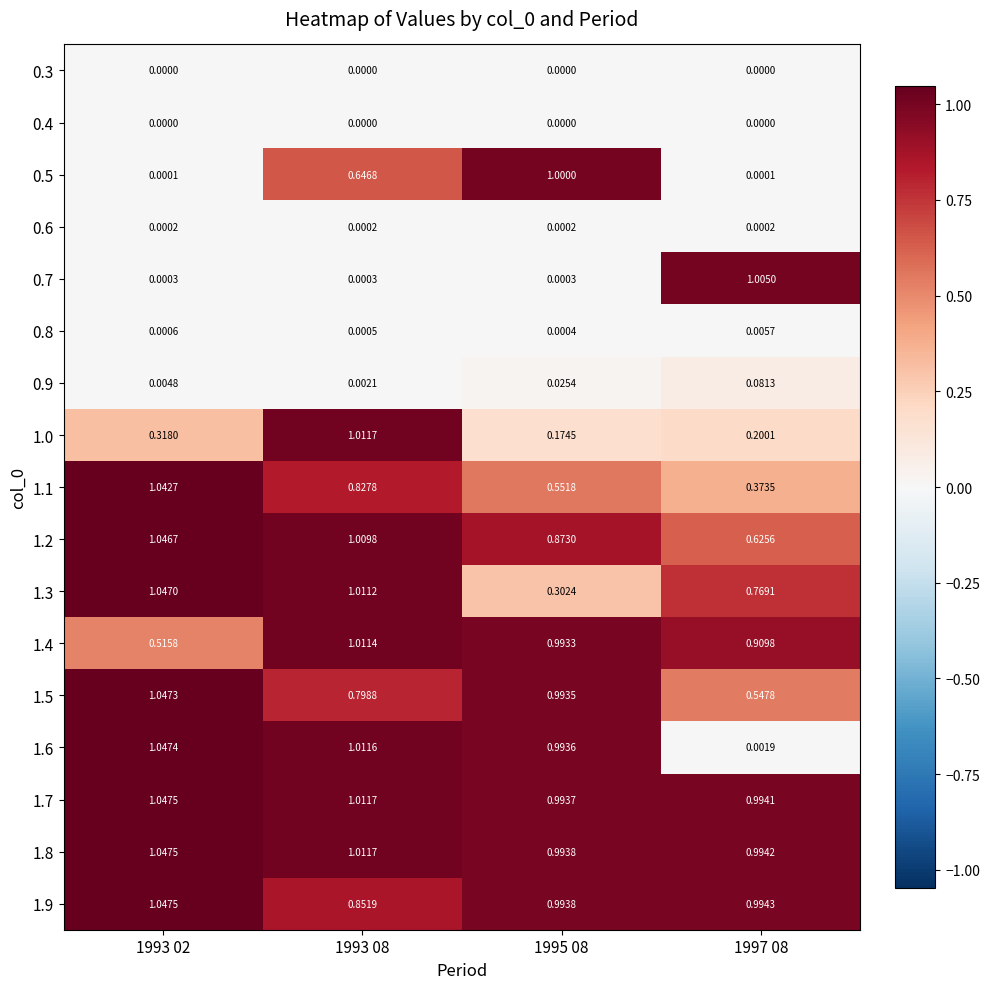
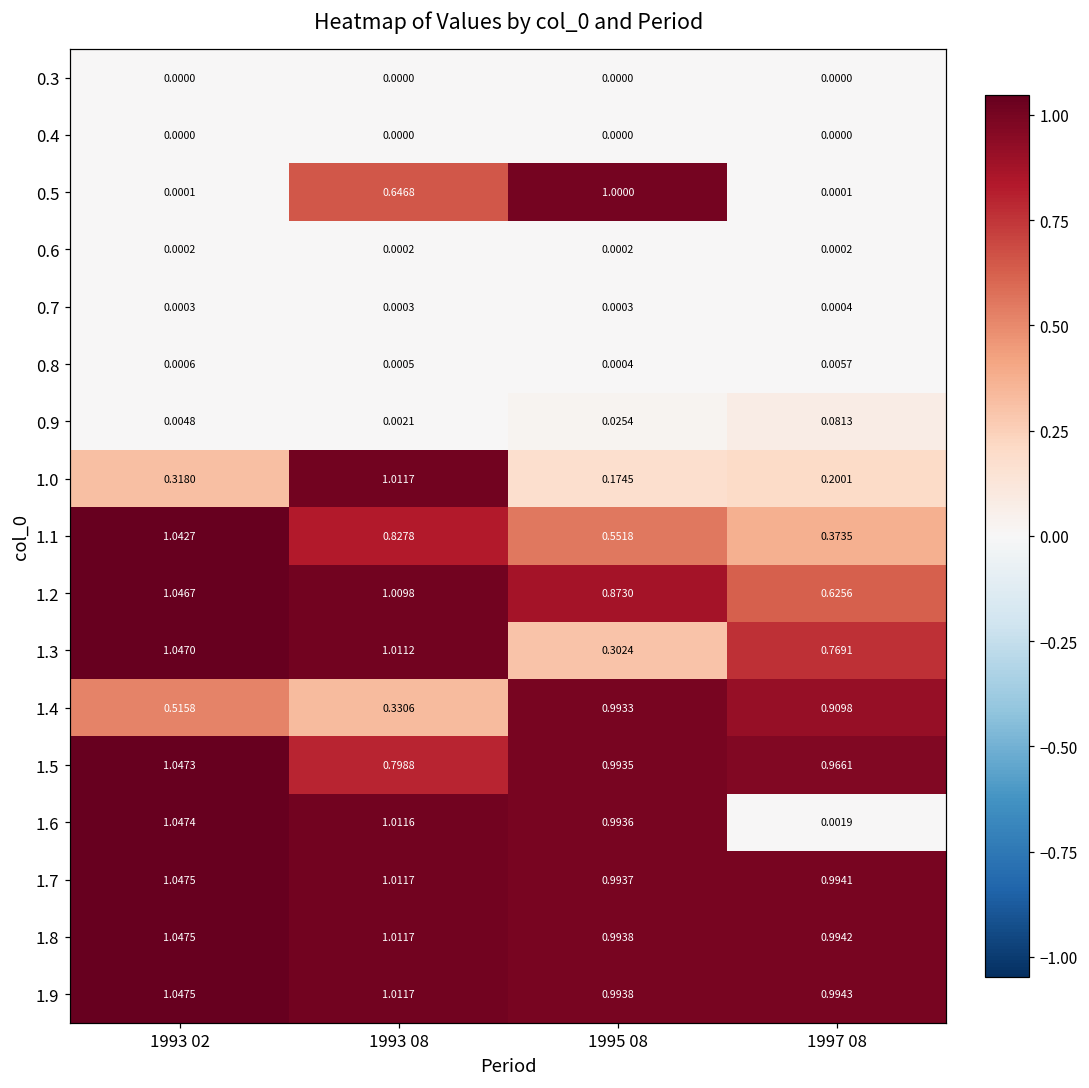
  {
    "0.3": {
      "1993 02": 0.0000,
      "1993 08": 0.0000,
      "1995 08": 0.0000,
      "1997 08": 0.0000
    },
    "0.4": {
      "1993 02": 0.0000,
      "1993 08": 0.0000,
      "1995 08": 0.0000,
      "1997 08": 0.0000
    },
    "0.5": {
      "1993 02": 0.0001,
      "1993 08": 0.6468,
      "1995 08": 1.0000,
      "1997 08": 0.0001
    },
    "0.6": {
      "1993 02": 0.0002,
      "1993 08": 0.0002,
      "1995 08": 0.0002,
      "1997 08": 0.0002
    },
    "0.7": {
      "1993 02": 0.0003,
      "1993 08": 0.0003,
      "1995 08": 0.0003,
-     "1997 08": 1.0050
+     "1997 08": 0.0004
    },
    "0.8": {
      "1993 02": 0.0006,
      "1993 08": 0.0005,
      "1995 08": 0.0004,
      "1997 08": 0.0057
    },
    "0.9": {
      "1993 02": 0.0048,
      "1993 08": 0.0021,
      "1995 08": 0.0254,
      "1997 08": 0.0813
    },
    "1.0": {
      "1993 02": 0.3180,
      "1993 08": 1.0117,
      "1995 08": 0.1745,
      "1997 08": 0.2001
    },
    "1.1": {
      "1993 02": 1.0427,
      "1993 08": 0.8278,
      "1995 08": 0.5518,
      "1997 08": 0.3735
    },
    "1.2": {
      "1993 02": 1.0467,
      "1993 08": 1.0098,
      "1995 08": 0.8730,
      "1997 08": 0.6256
    },
    "1.3": {
      "1993 02": 1.0470,
      "1993 08": 1.0112,
      "1995 08": 0.3024,
      "1997 08": 0.7691
    },
    "1.4": {
      "1993 02": 0.5158,
-     "1993 08": 1.0114,
+     "1993 08": 0.3306,
      "1995 08": 0.9933,
      "1997 08": 0.9098
    },
    "1.5": {
      "1993 02": 1.0473,
      "1993 08": 0.7988,
      "1995 08": 0.9935,
-     "1997 08": 0.5478
+     "1997 08": 0.9661
    },
    "1.6": {
      "1993 02": 1.0474,
      "1993 08": 1.0116,
      "1995 08": 0.9936,
      "1997 08": 0.0019
    },
    "1.7": {
      "1993 02": 1.0475,
      "1993 08": 1.0117,
      "1995 08": 0.9937,
      "1997 08": 0.9941
    },
    "1.8": {
      "1993 02": 1.0475,
      "1993 08": 1.0117,
      "1995 08": 0.9938,
      "1997 08": 0.9942
    },
    "1.9": {
      "1993 02": 1.0475,
-     "1993 08": 0.8519,
+     "1993 08": 1.0117,
      "1995 08": 0.9938,
      "1997 08": 0.9943
    }
  }
